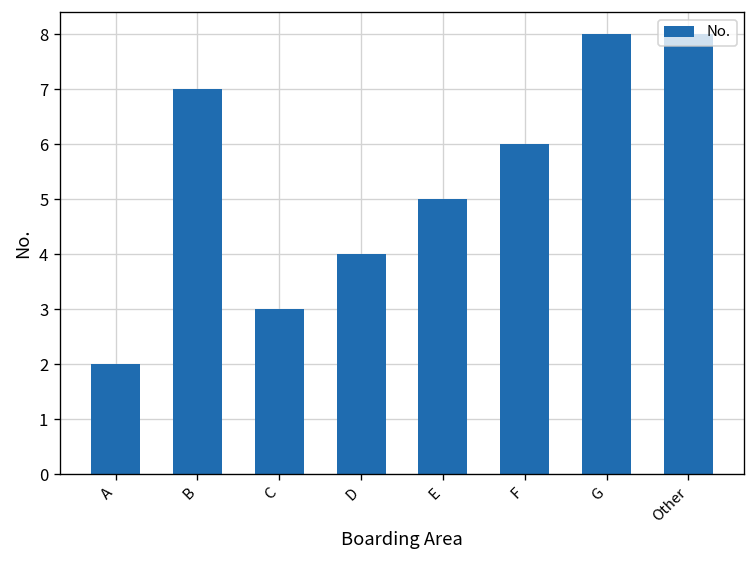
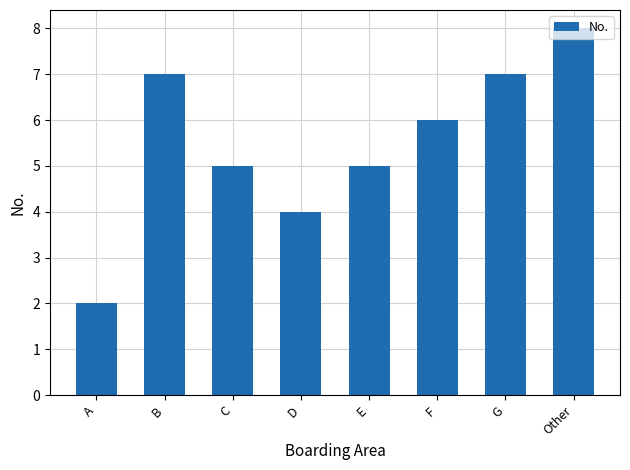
  {
    "A": 2,
    "B": 7,
-   "C": 3,
+   "C": 5,
    "D": 4,
    "E": 5,
    "F": 6,
-   "G": 8
+   "G": 7
  }
